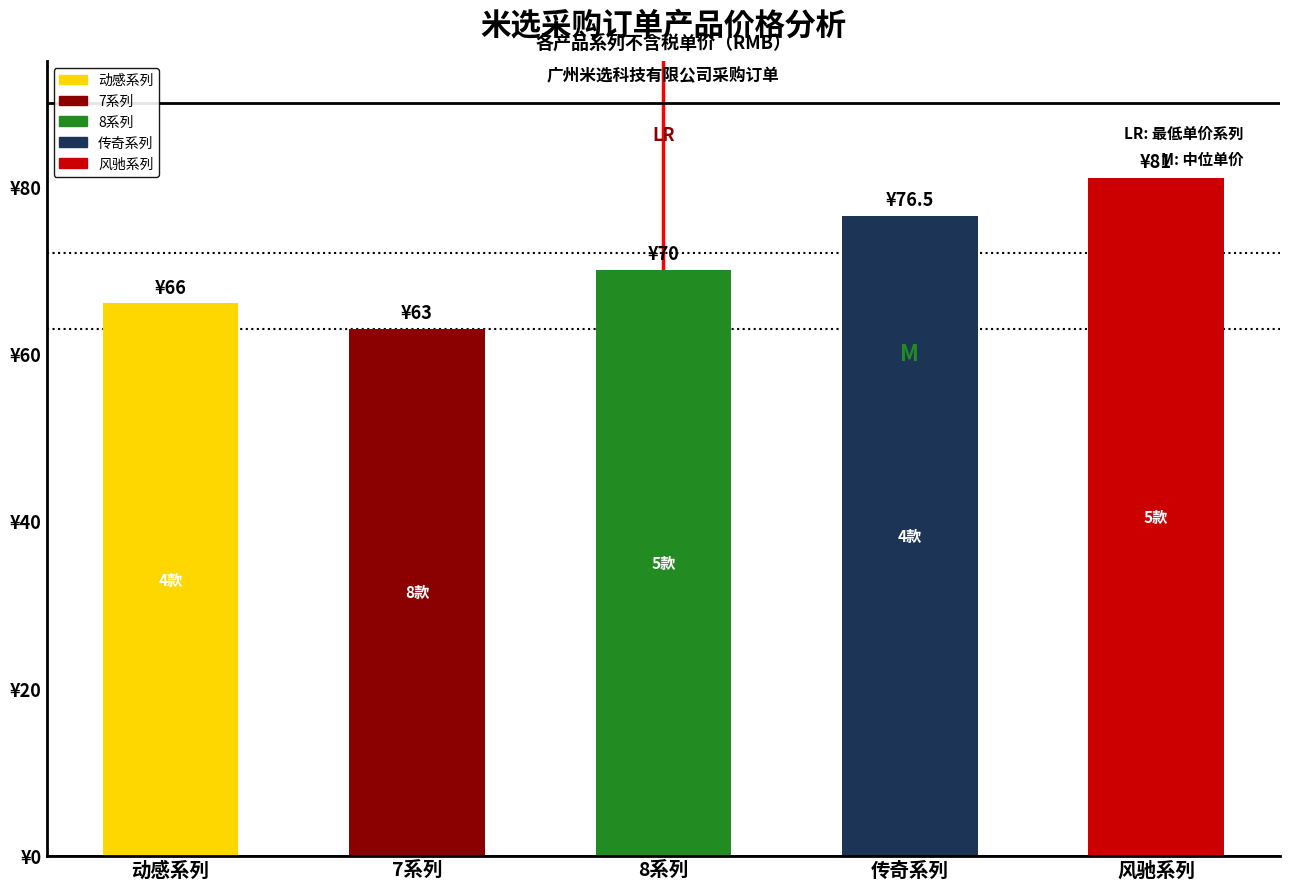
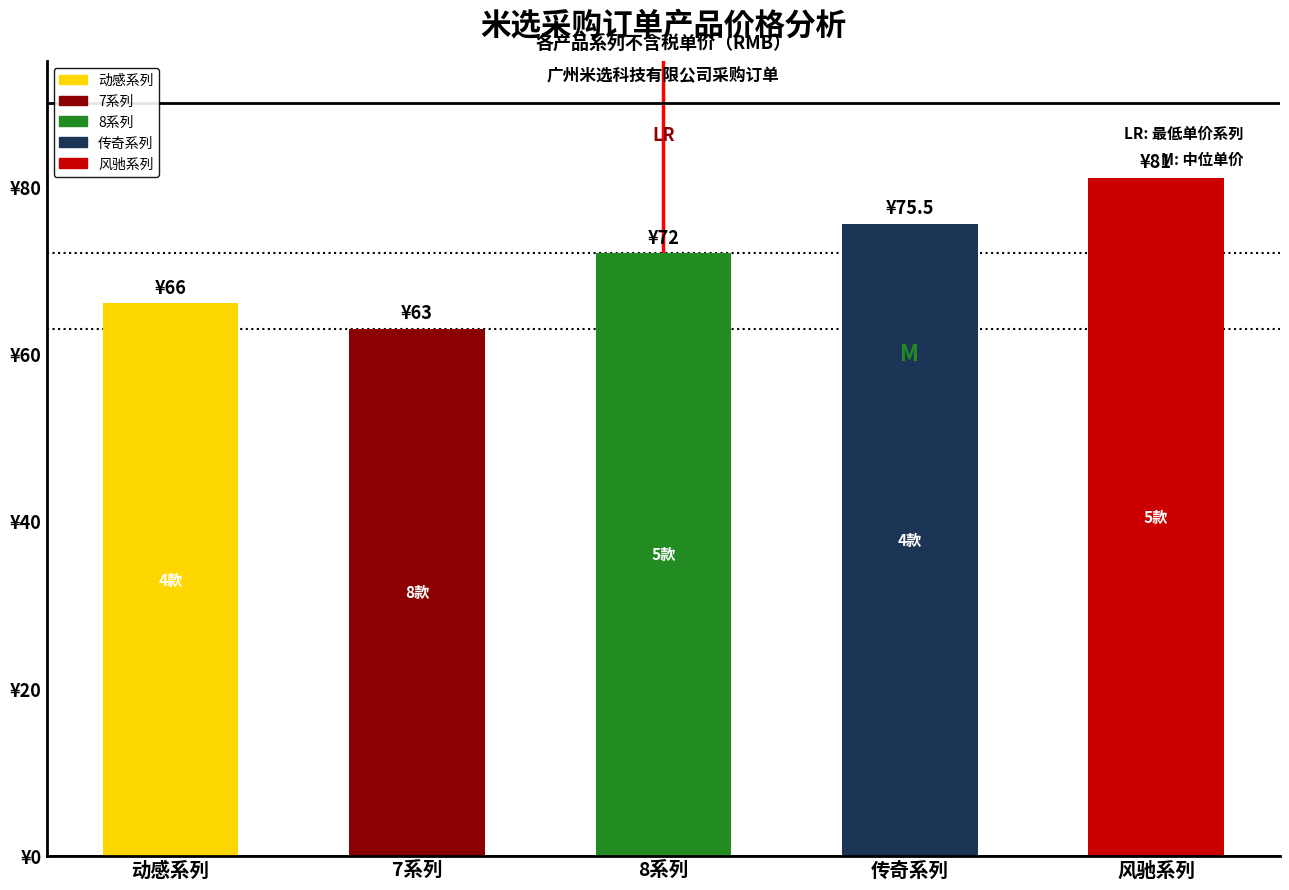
  {
    "动感系列": "¥66",
    "7系列": "¥63",
-   "8系列": "¥70",
-   "传奇系列": "¥76.5"
+   "8系列": "¥72",
+   "传奇系列": "¥75.5"
  }
